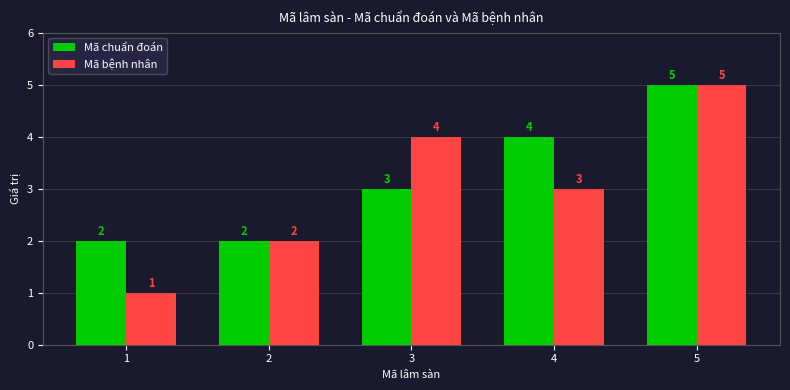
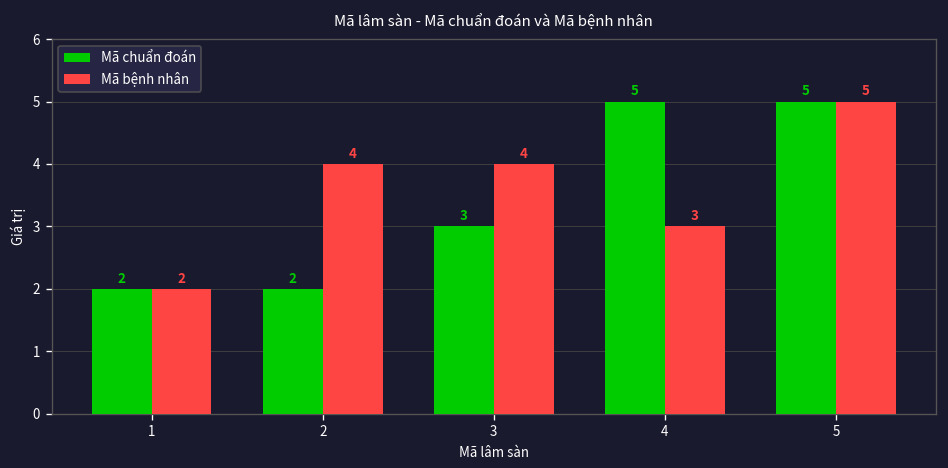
  {
    "Mã chuẩn đoán": {
      "1": 2,
      "2": 2,
      "3": 3,
-     "4": 4,
+     "4": 5,
      "5": 5
    },
    "Mã bệnh nhân": {
-     "1": 1,
-     "2": 2,
+     "1": 2,
+     "2": 4,
      "3": 4,
      "4": 3,
      "5": 5
    }
  }
